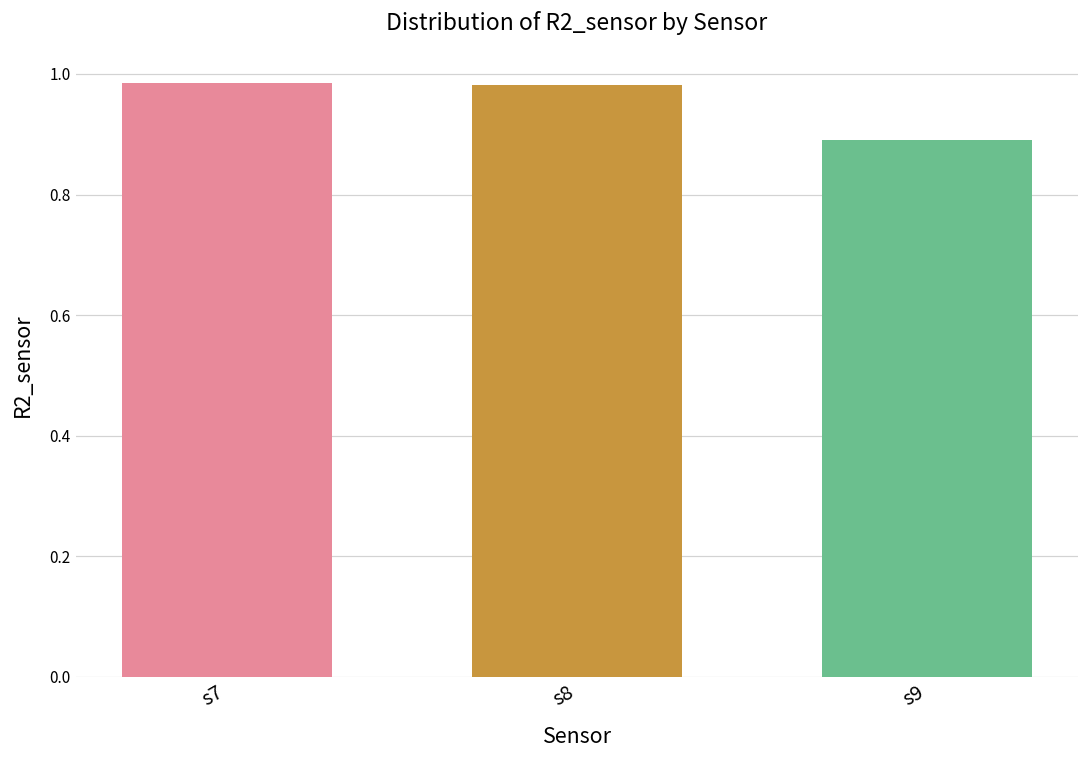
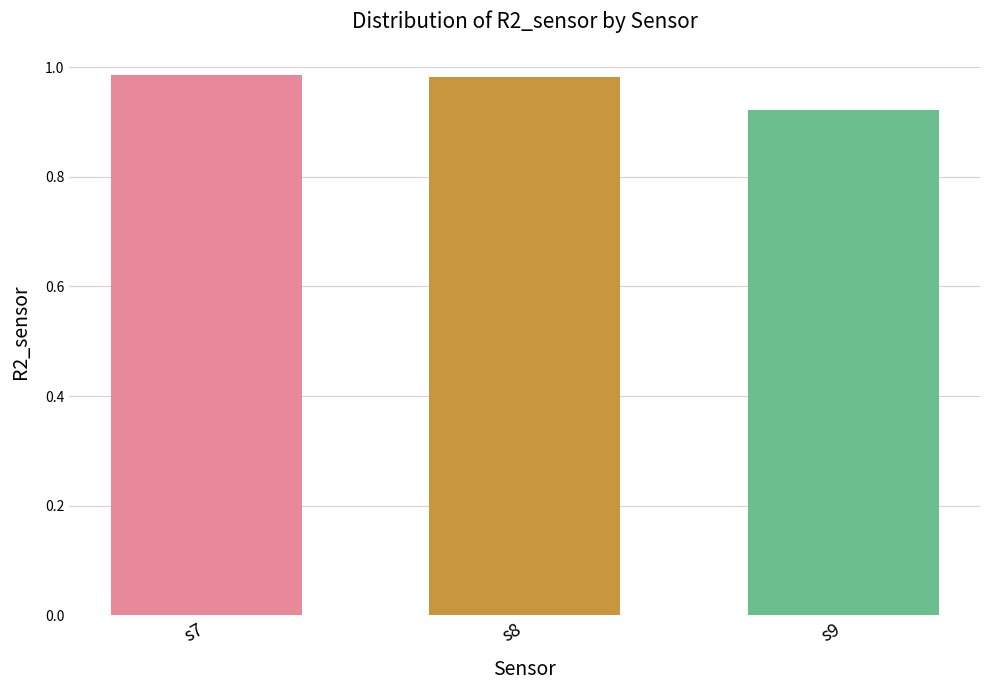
  {
    "s7": 0.98,
    "s8": 0.98,
-   "s9": 0.89
+   "s9": 0.92
  }
